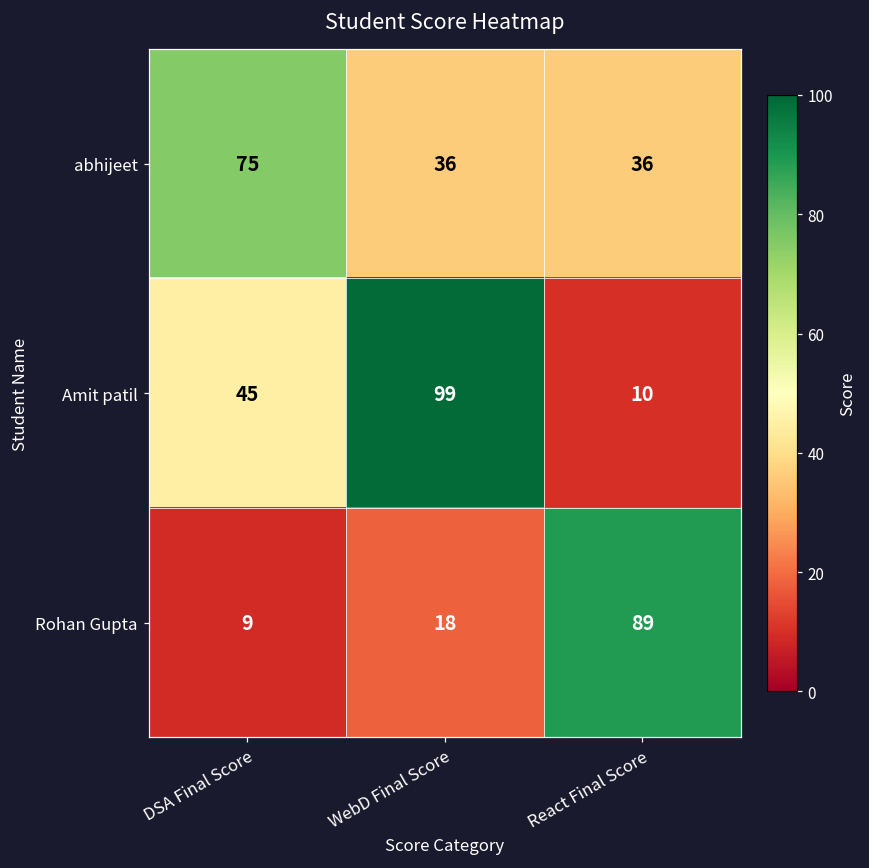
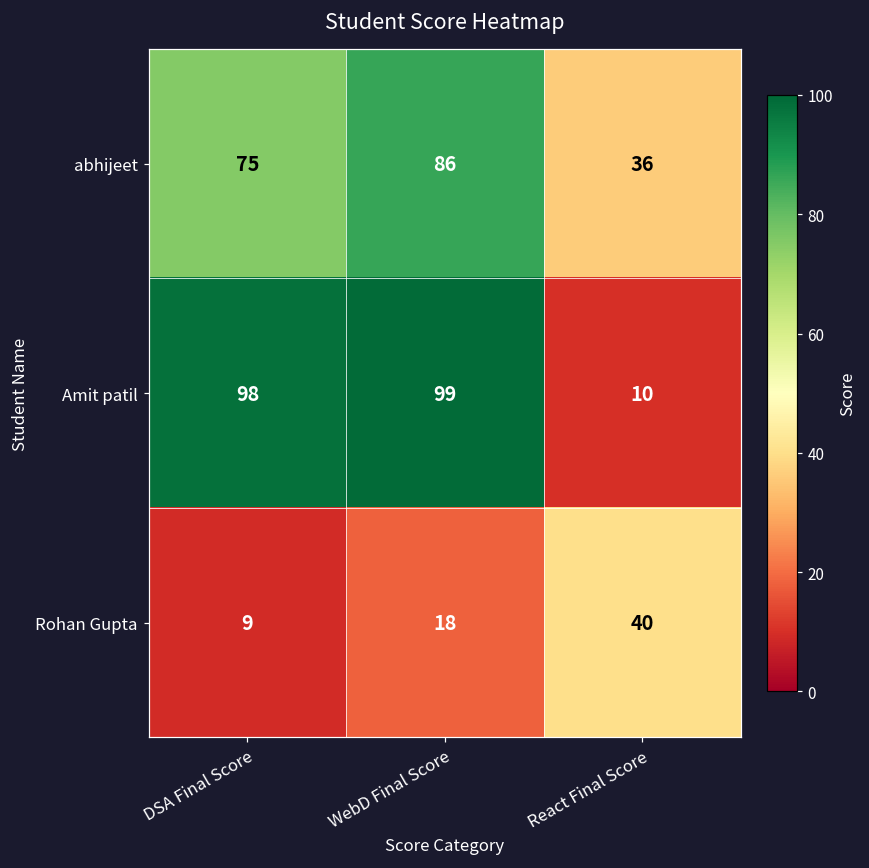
  {
    "abhijeet": {
      "DSA Final Score": 75,
-     "WebD Final Score": 36,
+     "WebD Final Score": 86,
      "React Final Score": 36
    },
    "Amit patil": {
-     "DSA Final Score": 45,
+     "DSA Final Score": 98,
      "WebD Final Score": 99,
      "React Final Score": 10
    },
    "Rohan Gupta": {
      "DSA Final Score": 9,
      "WebD Final Score": 18,
-     "React Final Score": 89
+     "React Final Score": 40
    }
  }
